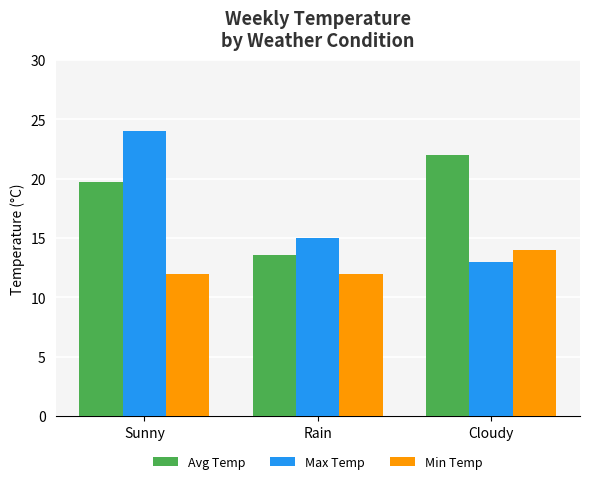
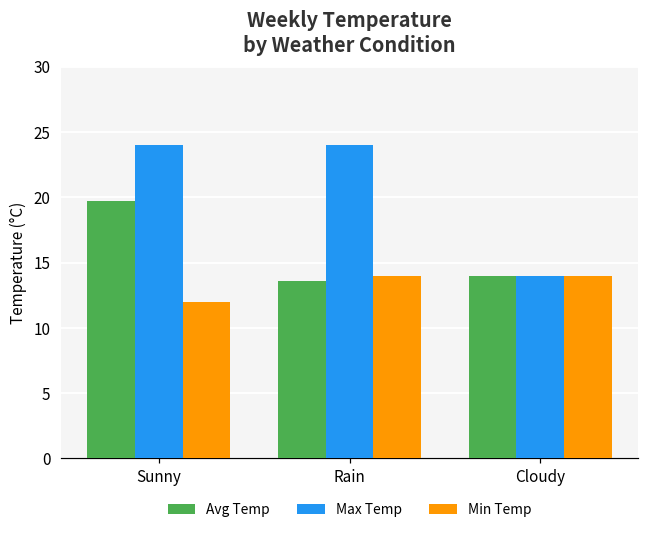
  {
    "Avg Temp": {
      "Sunny": 19.8,
      "Rain": 13.6,
-     "Cloudy": 22
+     "Cloudy": 14
    },
    "Max Temp": {
      "Sunny": 24,
-     "Rain": 15,
-     "Cloudy": 13
+     "Rain": 24,
+     "Cloudy": 14
    },
    "Min Temp": {
      "Sunny": 12,
-     "Rain": 12,
+     "Rain": 14,
      "Cloudy": 14
    }
  }
